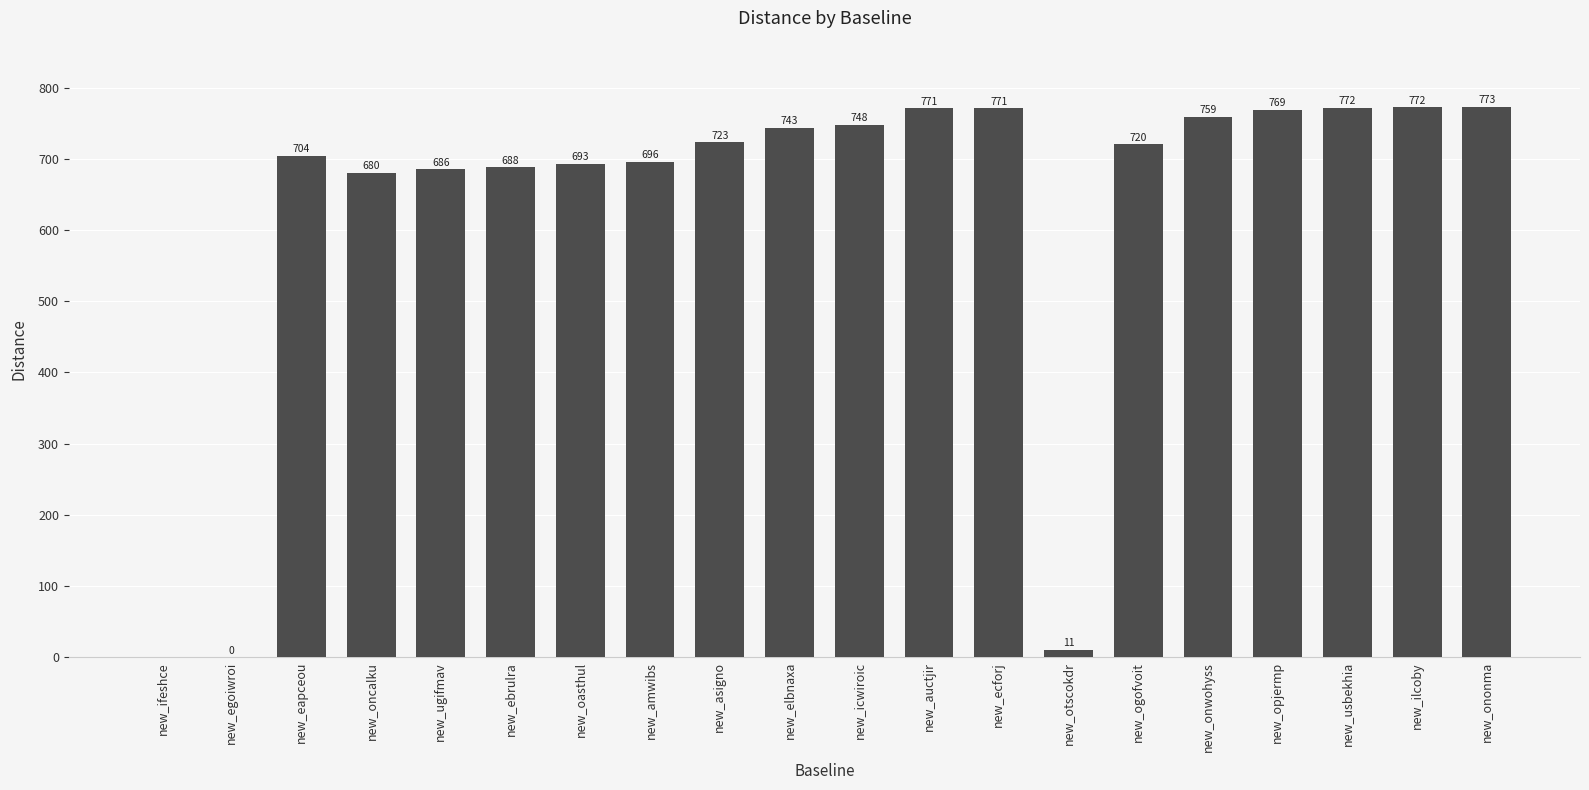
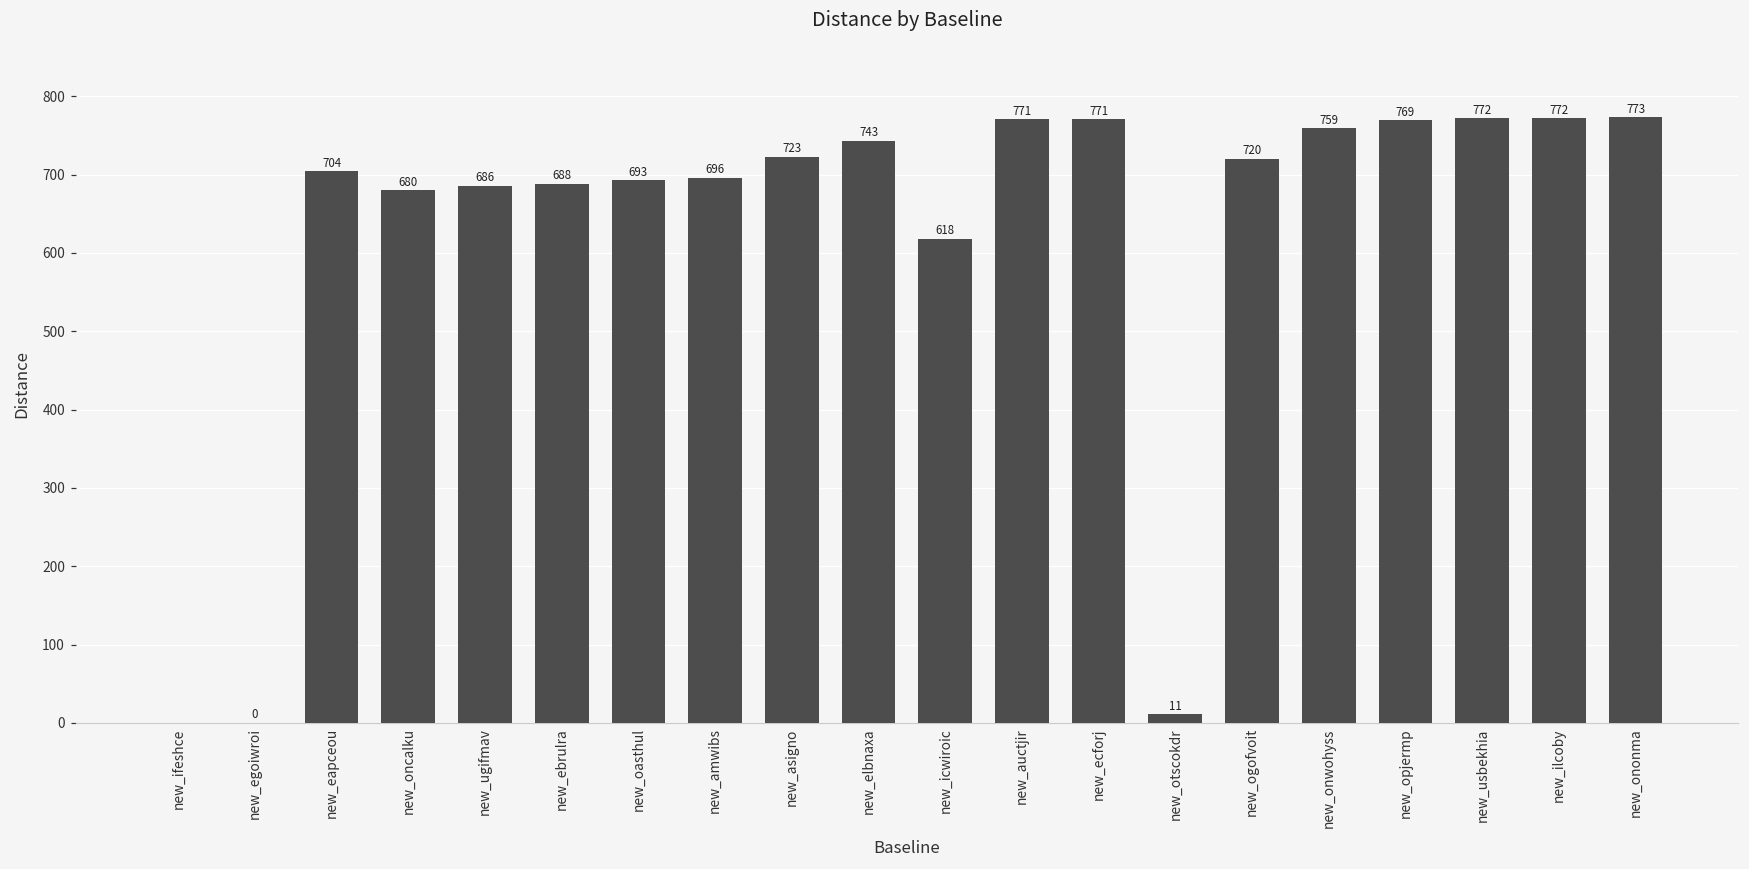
  {
    "new_egoiwroi": 0,
    "new_eapceou": 704,
    "new_oncalku": 680,
    "new_ugifmav": 686,
    "new_ebrulra": 688,
    "new_oasthul": 693,
    "new_amwibs": 696,
    "new_asigno": 723,
    "new_elbnaxa": 743,
-   "new_icwiroic": 748,
+   "new_icwiroic": 618,
    "new_auctjir": 771,
    "new_ecforj": 771,
    "new_otscokdr": 11,
    "new_ogofvoit": 720,
    "new_onwohyss": 759,
    "new_opjermp": 769,
    "new_usbekhia": 772,
    "new_ilcoby": 772,
    "new_ononma": 773
  }
